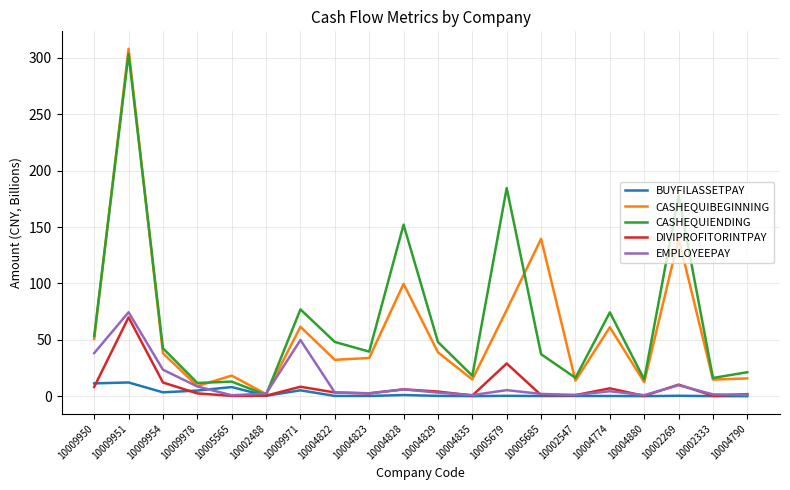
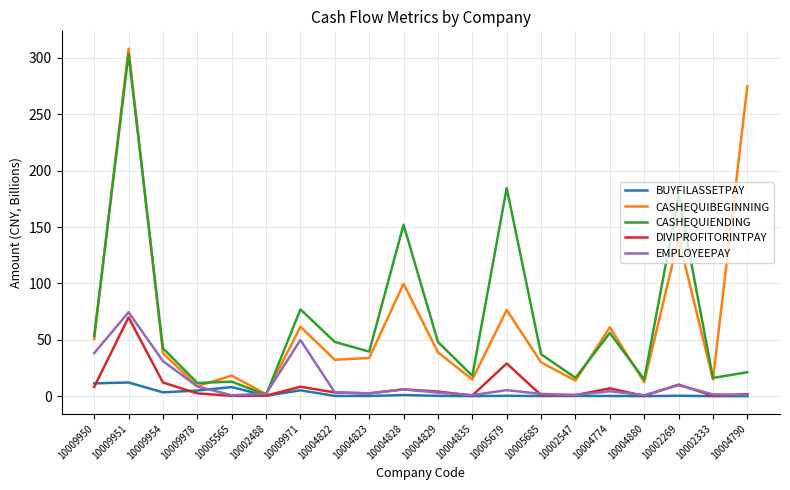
  {
    "BUYFILASSETPAY": {
      "10009950": 11,
      "10009951": 12,
      "10009954": 3,
      "10009978": 5,
      "10005565": 8,
      "10009971": 5,
      "10004822": 0,
      "10004823": 0,
      "10004828": 1,
      "10004829": 0,
      "10005679": 0,
      "10004774": 0,
      "10002269": 0
    },
    "CASHEQUIBEGINNING": {
      "10009950": 51,
      "10009951": 308,
      "10009954": 38,
      "10005565": 18,
      "10009971": 62,
      "10004822": 32,
      "10004823": 34,
      "10004828": 100,
      "10004829": 39,
      "10004835": 15,
      "10005679": 76,
-     "10005685": 140,
+     "10005685": 30,
      "10002547": 14,
      "10004774": 61,
      "10004880": 12,
-     "10004790": 16
+     "10004790": 275
    },
    "CASHEQUIENDING": {
      "10009950": 53,
      "10009951": 303,
      "10009954": 43,
      "10009978": 12,
      "10005565": 13,
      "10009971": 77,
      "10004822": 48,
      "10004823": 40,
      "10004828": 152,
      "10004829": 48,
      "10004835": 18,
      "10005679": 185,
      "10005685": 37,
      "10002547": 16,
-     "10004774": 74,
+     "10004774": 56,
      "10004880": 15,
      "10004790": 21
    },
    "DIVIPROFITORINTPAY": {
      "10009950": 8,
      "10009951": 70,
      "10009954": 12,
      "10009978": 3,
      "10009971": 8,
      "10005679": 29,
      "10004774": 7
    },
    "EMPLOYEEPAY": {
      "10009950": 38,
      "10009951": 74,
-     "10009954": 24,
+     "10009954": 31,
      "10009971": 50,
      "10005679": 5,
      "10004774": 4
    }
  }
